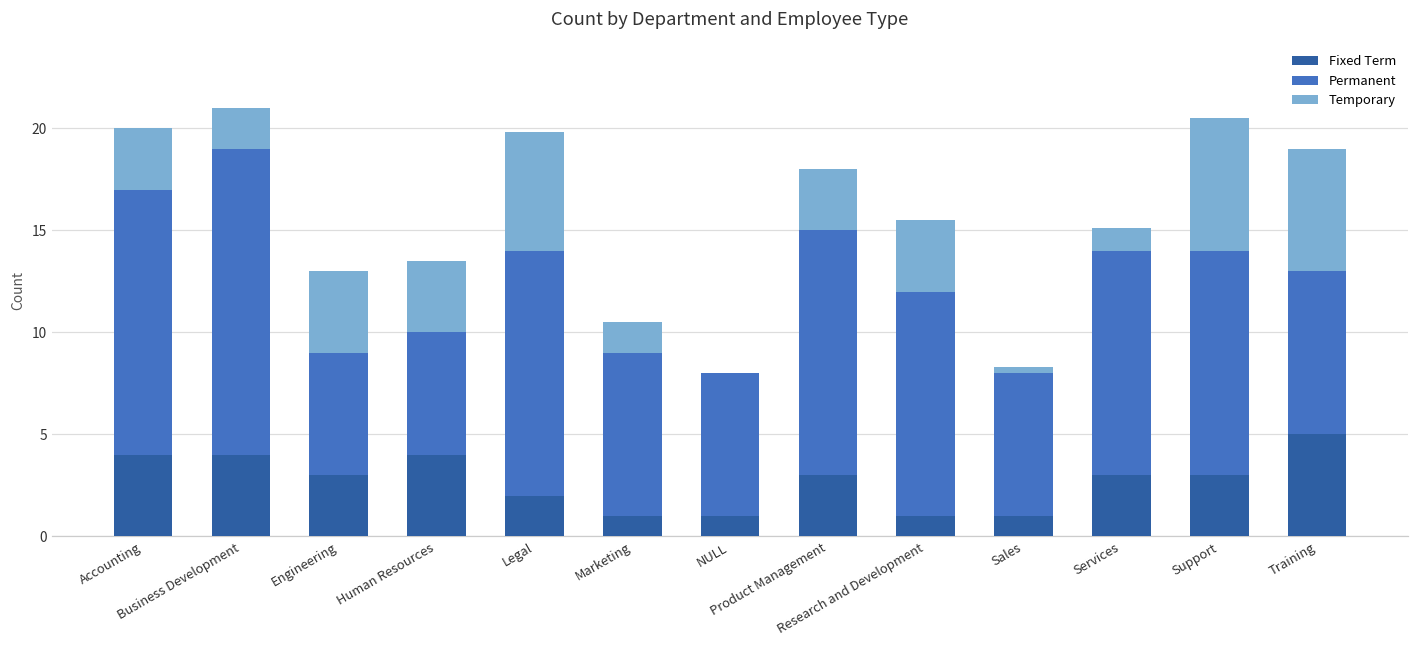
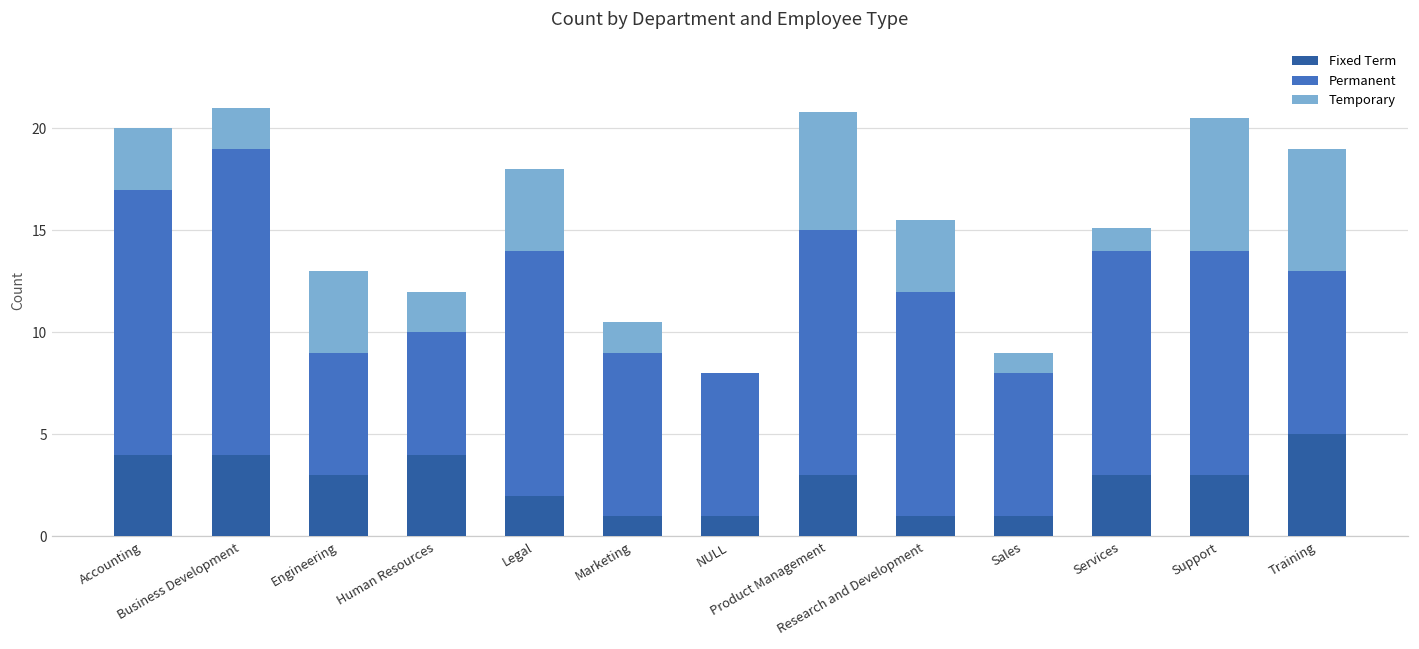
  {
    "Temporary": {
      "Accounting": 3.0,
      "Business Development": 2.0,
      "Engineering": 4.0,
-     "Human Resources": 3.5,
-     "Legal": 5.8,
+     "Human Resources": 2.0,
+     "Legal": 4.0,
      "Marketing": 1.5,
      "NULL": 0.0,
-     "Product Management": 3.0,
+     "Product Management": 5.8,
      "Research and Development": 3.5,
-     "Sales": 0.3,
+     "Sales": 1.0,
      "Services": 1.1,
      "Support": 6.5,
      "Training": 6.0
    }
  }
